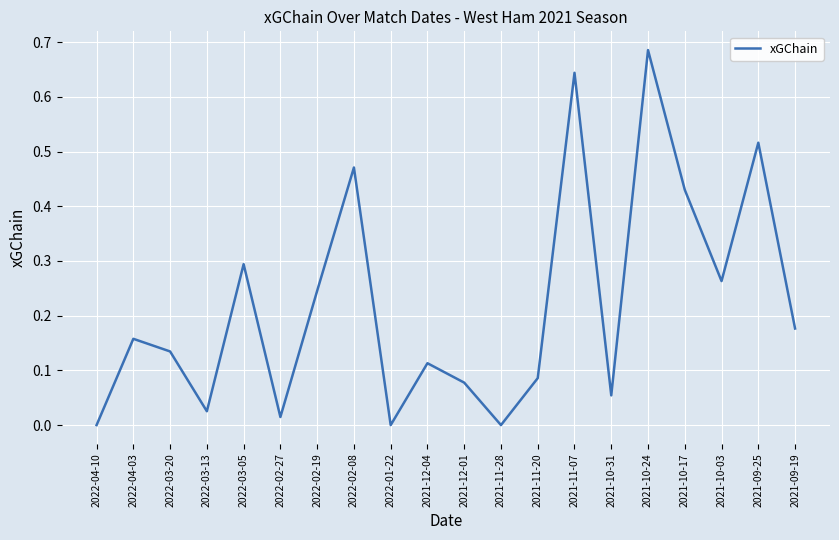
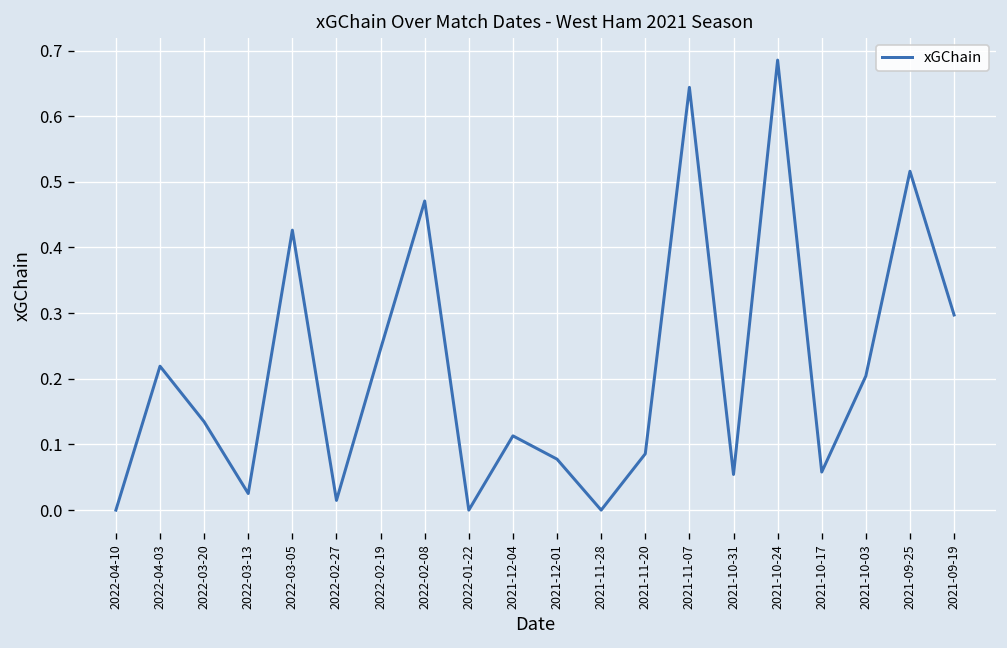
  {
    "2022-04-10": 0.00,
-   "2022-04-03": 0.16,
+   "2022-04-03": 0.22,
    "2022-03-20": 0.13,
    "2022-03-13": 0.03,
-   "2022-03-05": 0.29,
+   "2022-03-05": 0.43,
    "2022-02-27": 0.01,
    "2022-02-19": 0.25,
    "2022-02-08": 0.47,
    "2022-01-22": 0.00,
    "2021-12-04": 0.11,
    "2021-12-01": 0.08,
    "2021-11-28": 0.00,
    "2021-11-20": 0.09,
    "2021-11-07": 0.64,
    "2021-10-31": 0.05,
    "2021-10-24": 0.69,
-   "2021-10-17": 0.43,
-   "2021-10-03": 0.26,
+   "2021-10-17": 0.06,
+   "2021-10-03": 0.20,
    "2021-09-25": 0.52,
-   "2021-09-19": 0.18
+   "2021-09-19": 0.30
  }
